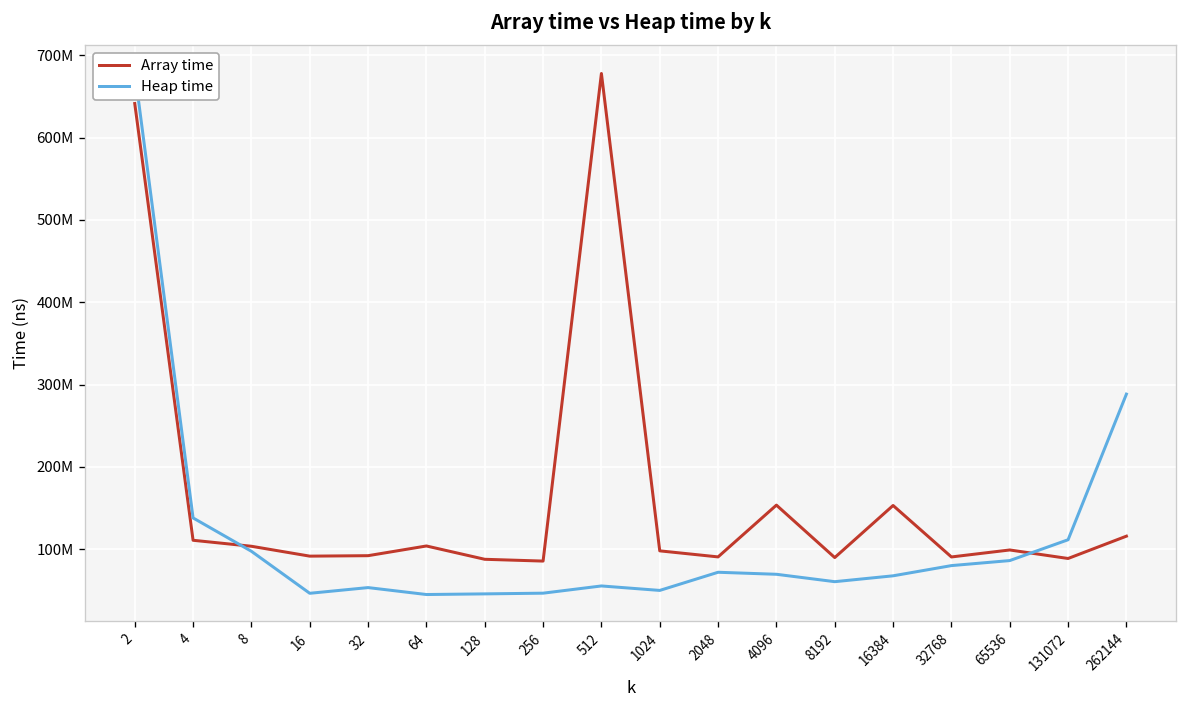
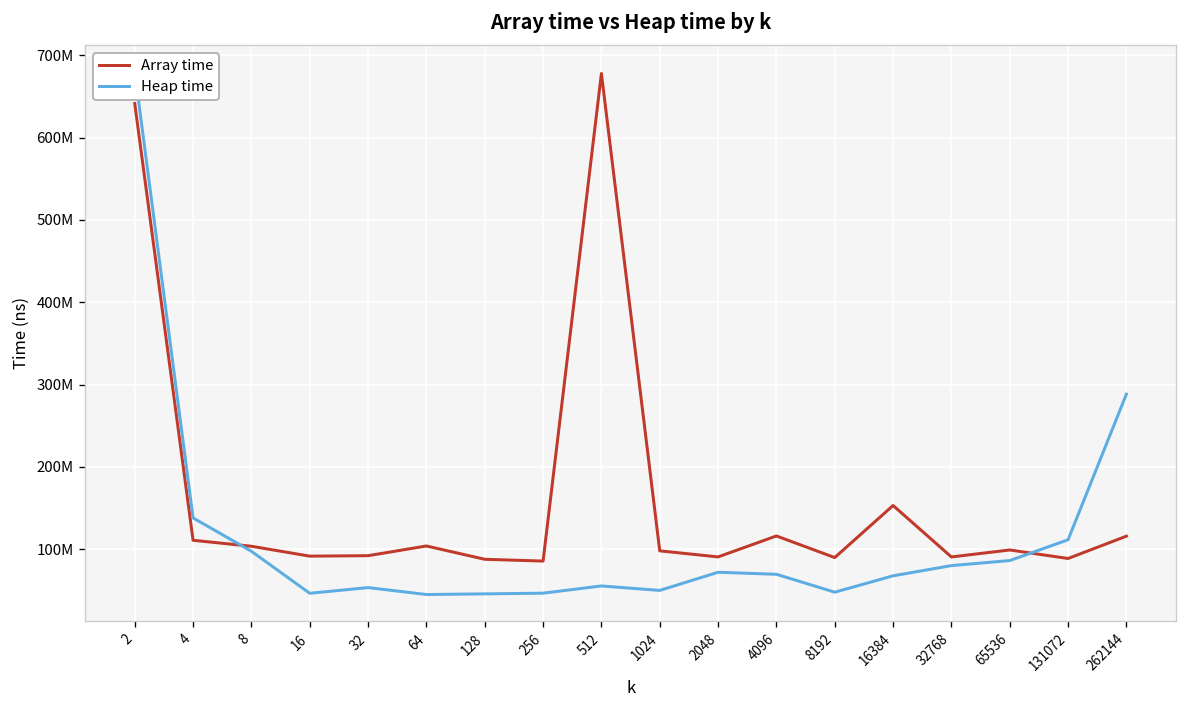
  {
    "Array time": {
      "4": 110000000,
      "8": 100000000,
      "16": 90000000,
      "32": 90000000,
      "64": 100000000,
      "128": 90000000,
      "256": 90000000,
      "512": 680000000,
      "1024": 100000000,
      "2048": 90000000,
-     "4096": 150000000,
+     "4096": 120000000,
      "8192": 90000000,
      "16384": 150000000,
      "32768": 90000000,
      "65536": 100000000,
      "131072": 90000000,
      "262144": 120000000
    },
    "Heap time": {
      "4": 140000000,
      "8": 100000000,
      "16": 50000000,
      "32": 50000000,
      "64": 50000000,
      "128": 50000000,
      "256": 50000000,
      "512": 60000000,
      "1024": 50000000,
      "2048": 70000000,
      "4096": 70000000,
-     "8192": 60000000,
+     "8192": 50000000,
      "16384": 70000000,
      "32768": 80000000,
      "65536": 90000000,
      "131072": 110000000,
      "262144": 290000000
    }
  }
